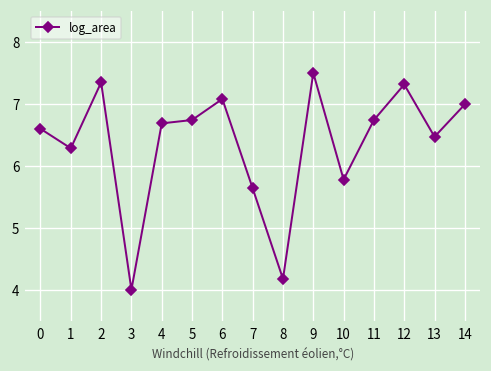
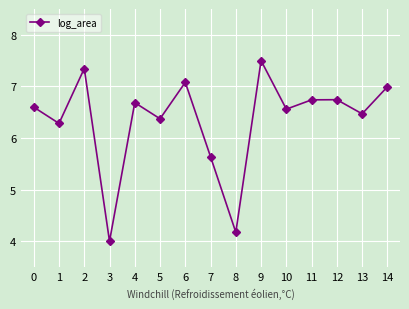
  {
    "0": 6.6,
    "1": 6.3,
    "2": 7.3,
    "3": 4.0,
    "4": 6.7,
-   "5": 6.7,
+   "5": 6.4,
    "6": 7.1,
    "7": 5.6,
    "8": 4.2,
    "9": 7.5,
-   "10": 5.8,
+   "10": 6.6,
    "11": 6.7,
-   "12": 7.3,
+   "12": 6.7,
    "13": 6.5,
    "14": 7.0
  }
